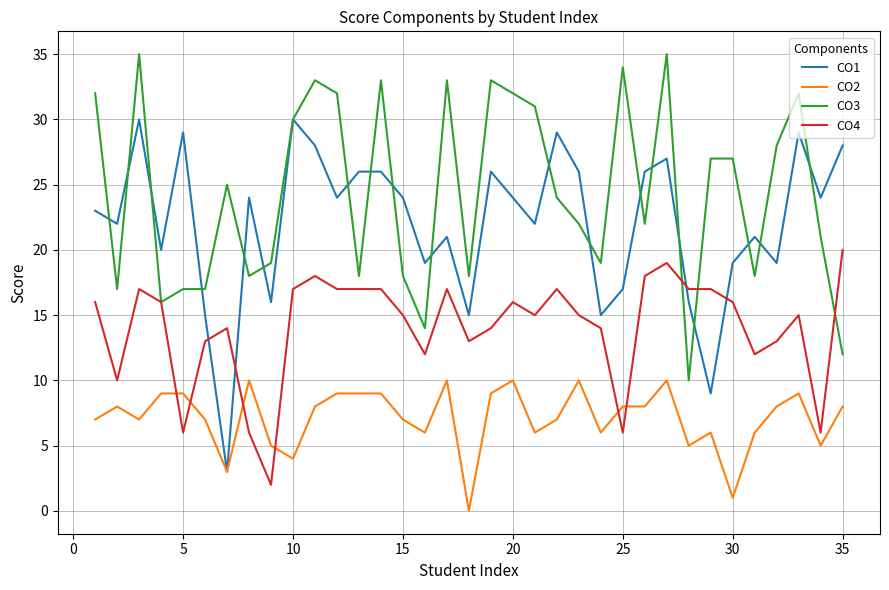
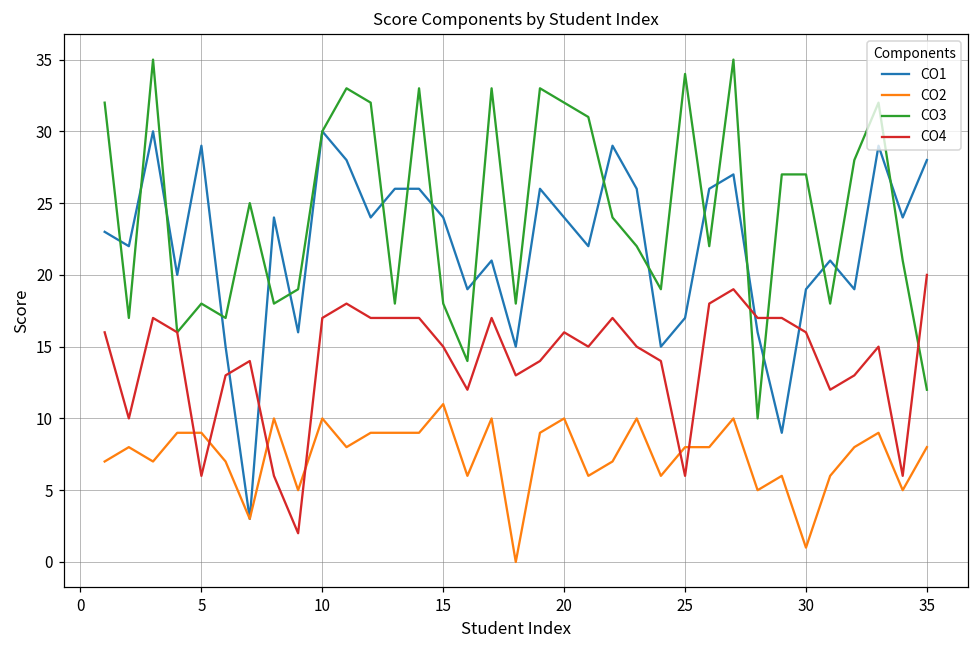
  {
    "CO1": {
      "5": 29,
      "15": 24,
      "20": 24,
      "25": 17,
      "30": 19,
      "35": 28
    },
    "CO2": {
      "5": 9,
-     "10": 4,
-     "15": 7,
+     "10": 10,
+     "15": 11,
      "20": 10,
      "25": 8,
      "30": 1,
      "35": 8
    },
    "CO3": {
-     "5": 17,
+     "5": 18,
      "15": 18,
      "20": 32,
      "25": 34,
      "30": 27,
      "35": 12
    },
    "CO4": {
      "5": 6,
      "10": 17,
      "15": 15,
      "20": 16,
      "25": 6,
      "30": 16,
      "35": 20
    }
  }
